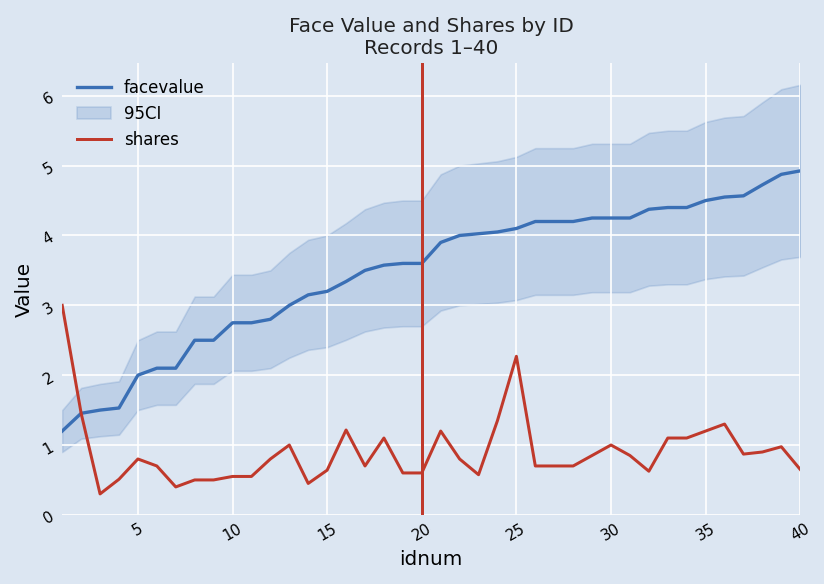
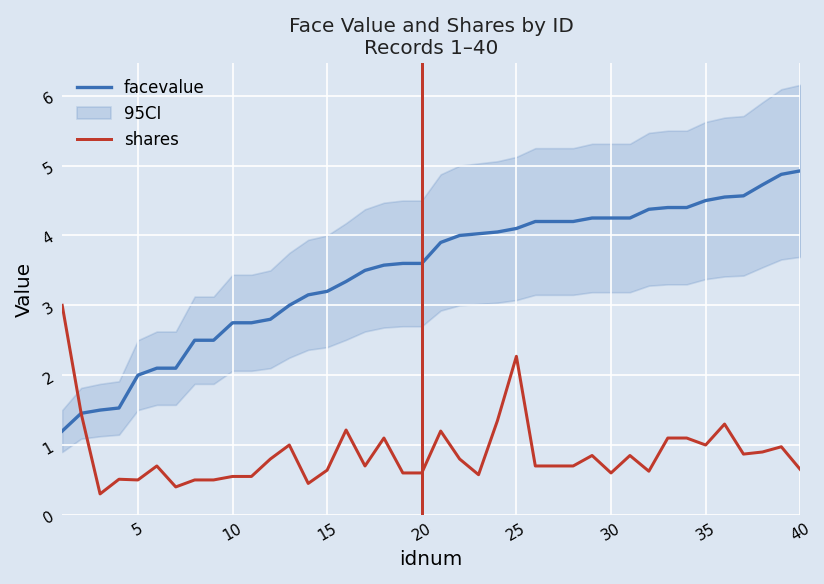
  {
    "shares": {
-     "5": 0.8,
+     "5": 0.5,
      "10": 0.6,
      "15": 0.6,
      "20": 0.6,
      "25": 2.3,
-     "30": 1.0,
-     "35": 1.2,
+     "30": 0.6,
+     "35": 1.0,
      "40": 0.7
    }
  }
